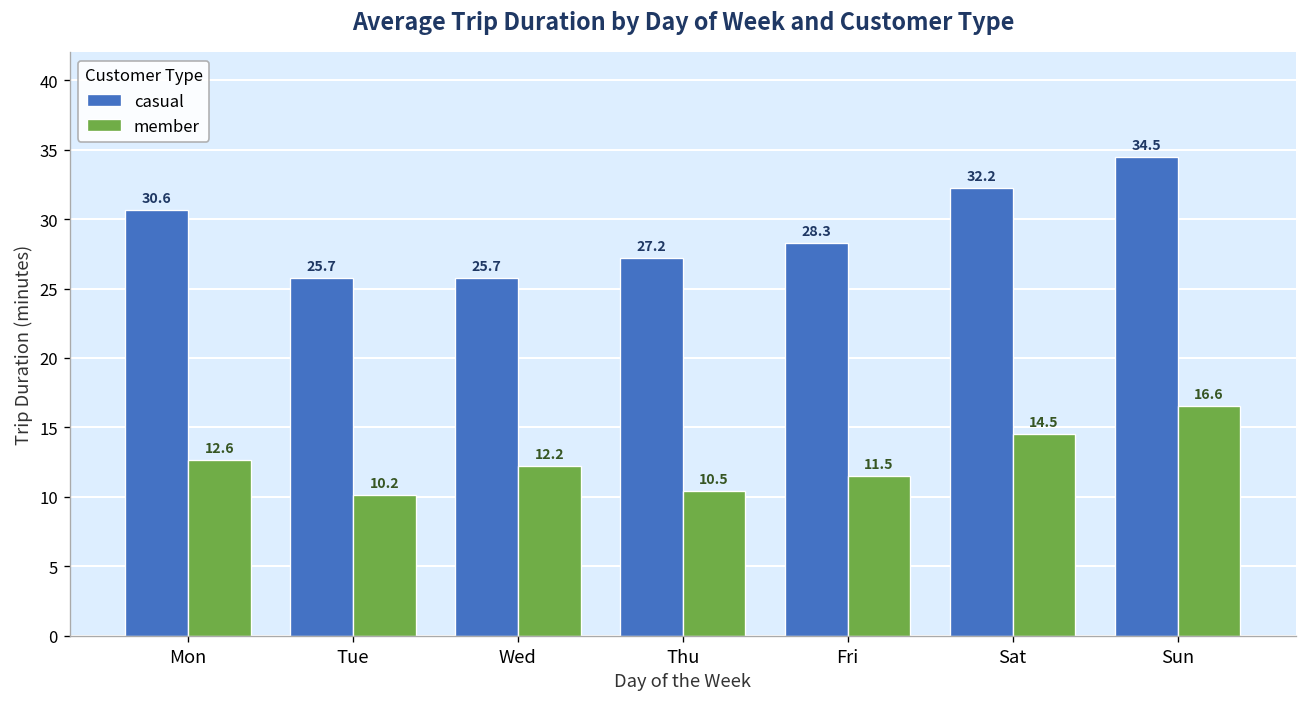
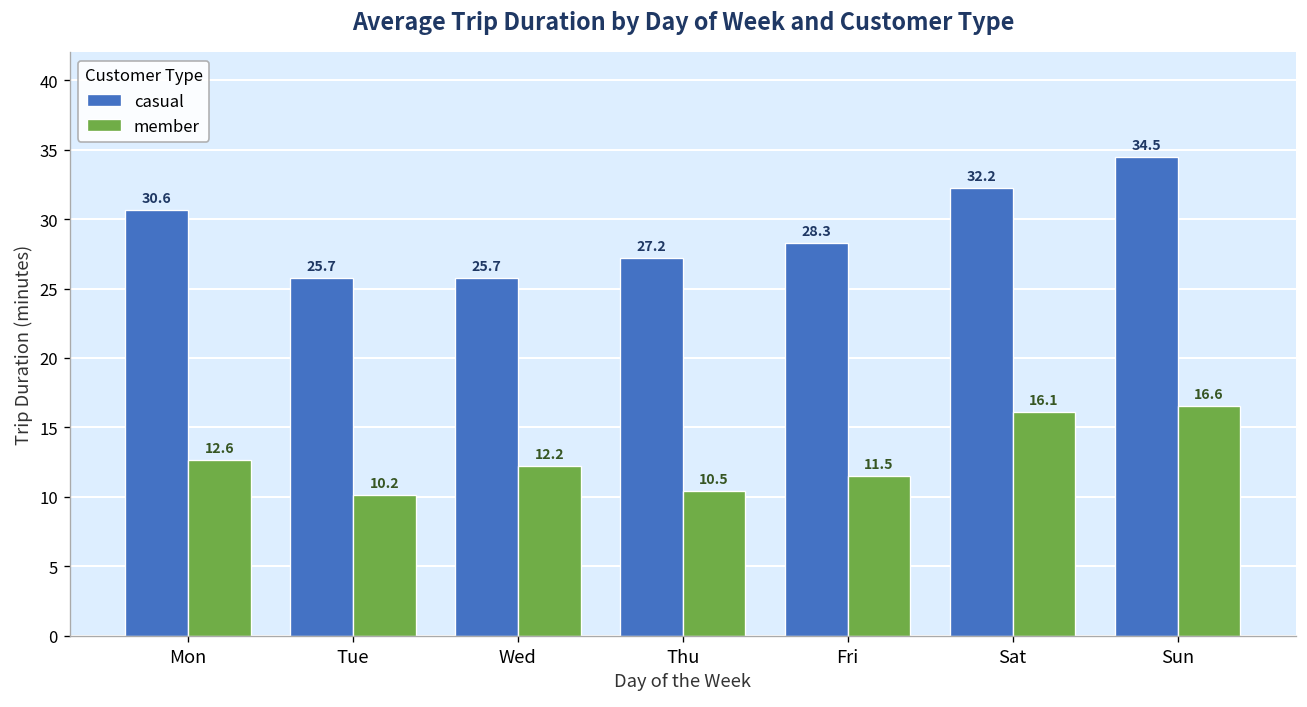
  {
    "casual": {
      "Mon": 30.6,
      "Tue": 25.7,
      "Wed": 25.7,
      "Thu": 27.2,
      "Fri": 28.3,
      "Sat": 32.2,
      "Sun": 34.5
    },
    "member": {
      "Mon": 12.6,
      "Tue": 10.2,
      "Wed": 12.2,
      "Thu": 10.5,
      "Fri": 11.5,
-     "Sat": 14.5,
+     "Sat": 16.1,
      "Sun": 16.6
    }
  }
